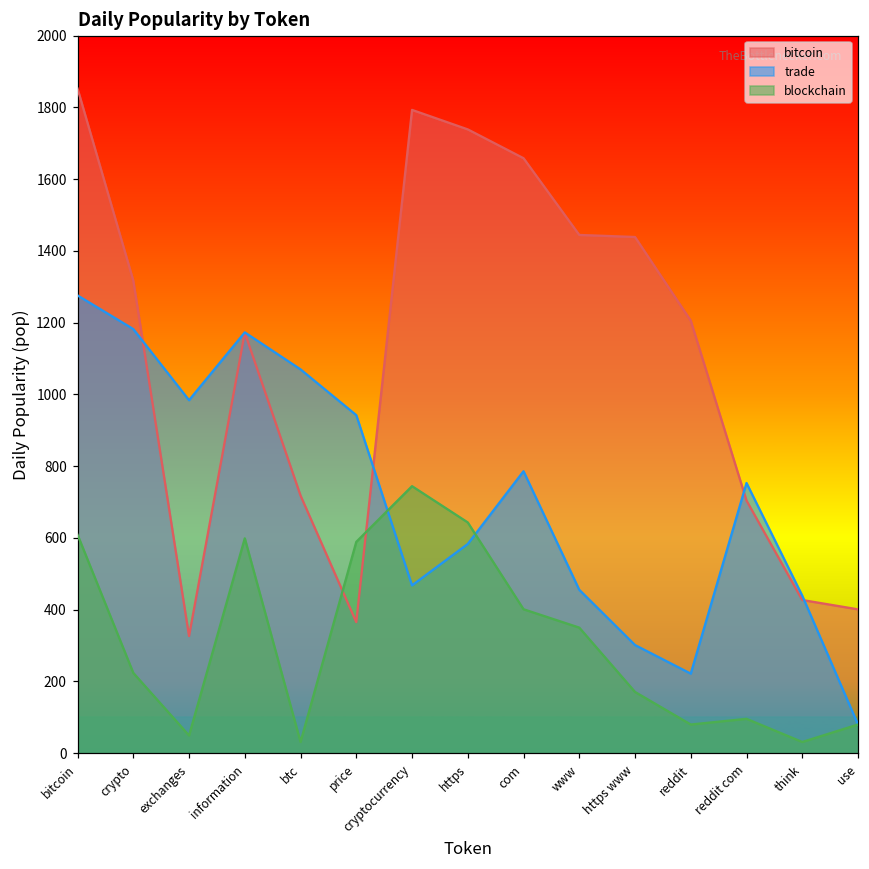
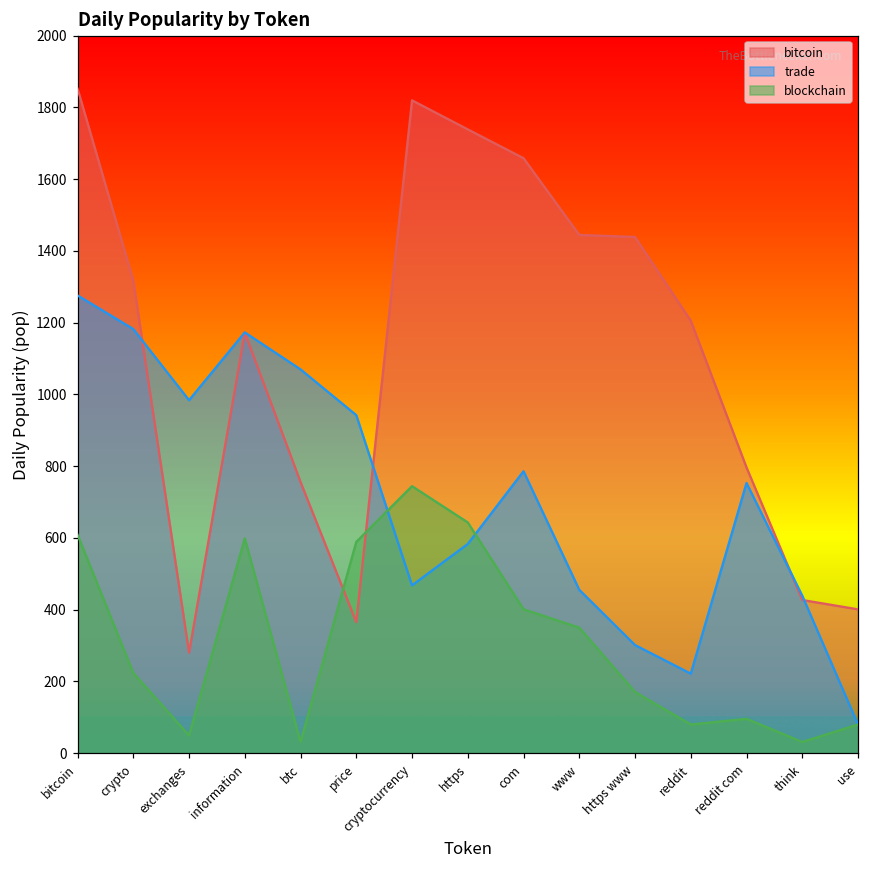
  {
    "bitcoin": {
      "bitcoin": 1850,
      "crypto": 1320,
-     "exchanges": 330,
-     "btc": 720,
+     "exchanges": 280,
+     "btc": 760,
      "price": 370,
-     "cryptocurrency": 1790,
+     "cryptocurrency": 1820,
      "https": 1740,
      "com": 1660,
      "www": 1440,
      "https www": 1440,
      "reddit": 1210,
-     "reddit com": 700,
+     "reddit com": 800,
      "think": 430,
      "use": 400
    },
    "trade": {
      "bitcoin": 1280,
      "crypto": 1180,
      "exchanges": 980,
      "btc": 1070,
      "price": 940,
      "cryptocurrency": 470,
      "https": 580,
      "com": 790,
      "www": 460,
      "https www": 300,
      "reddit": 220,
      "reddit com": 750,
      "think": 440
    },
    "blockchain": {
      "bitcoin": 610,
      "crypto": 220,
      "information": 600,
      "price": 590,
      "cryptocurrency": 740,
      "https": 640,
      "com": 400,
      "www": 350,
      "https www": 170
    }
  }
